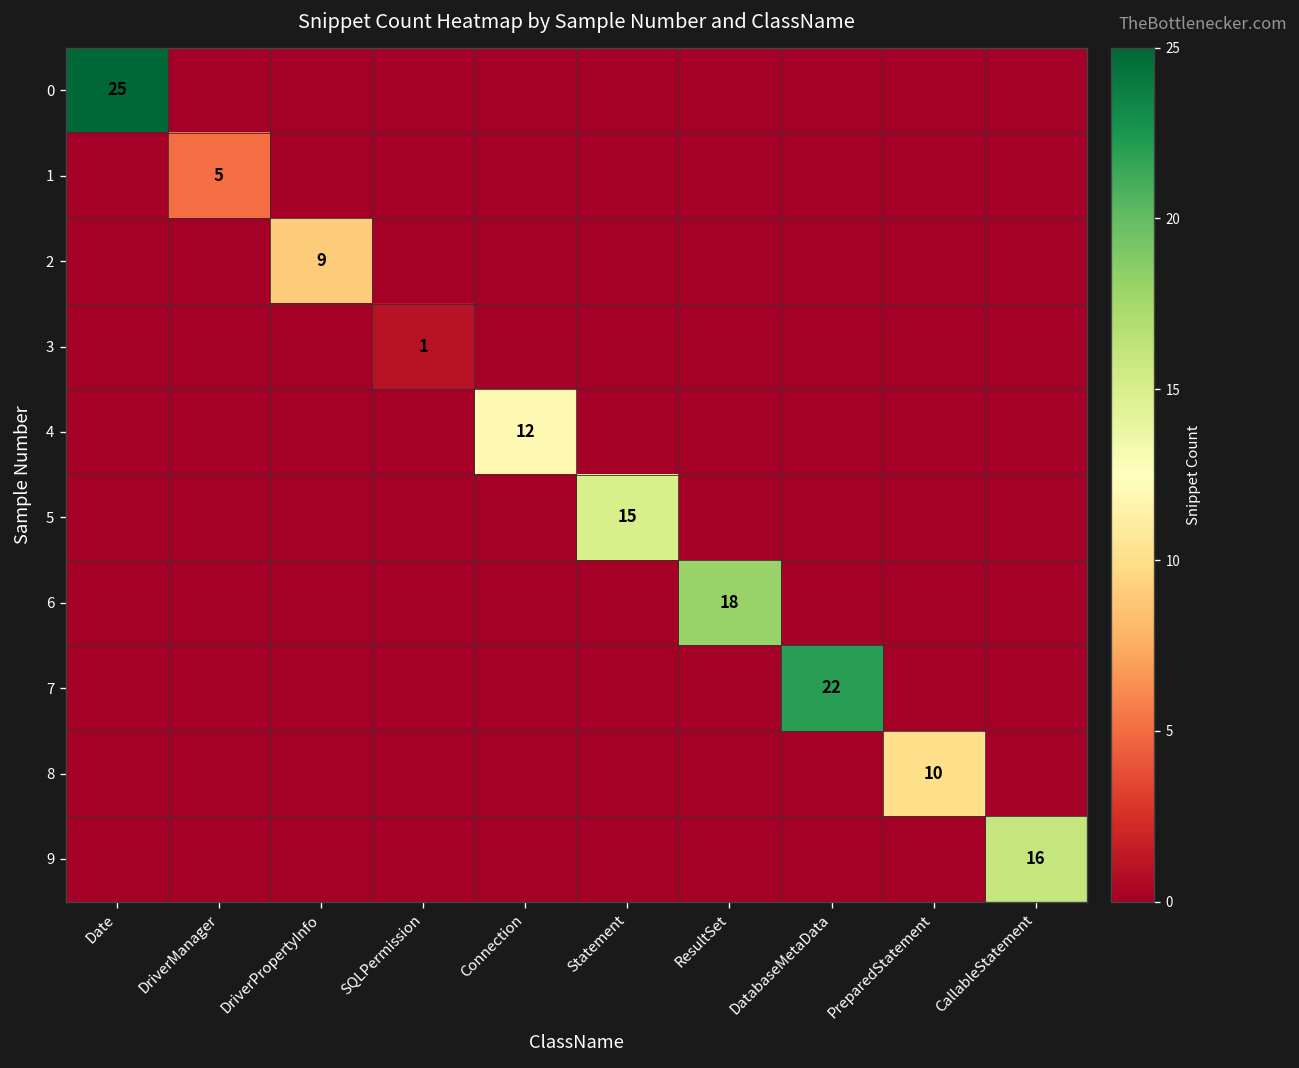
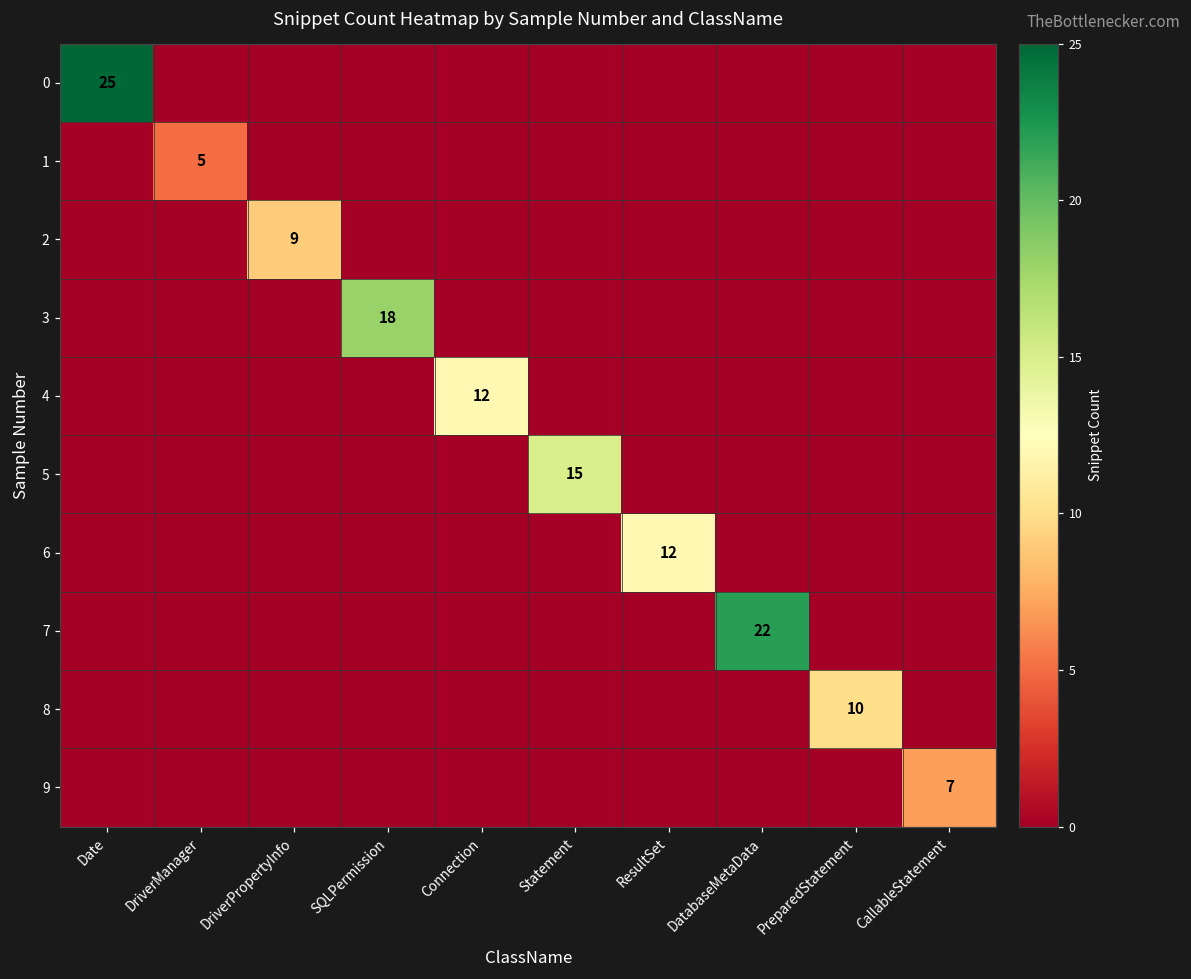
  {
    "0": {
      "Date": 25
    },
    "1": {
      "DriverManager": 5
    },
    "2": {
      "DriverPropertyInfo": 9
    },
    "3": {
-     "SQLPermission": 1
+     "SQLPermission": 18
    },
    "4": {
      "Connection": 12
    },
    "5": {
      "Statement": 15
    },
    "6": {
-     "ResultSet": 18
+     "ResultSet": 12
    },
    "7": {
      "DatabaseMetaData": 22
    },
    "8": {
      "PreparedStatement": 10
    },
    "9": {
-     "CallableStatement": 16
+     "CallableStatement": 7
    }
  }
